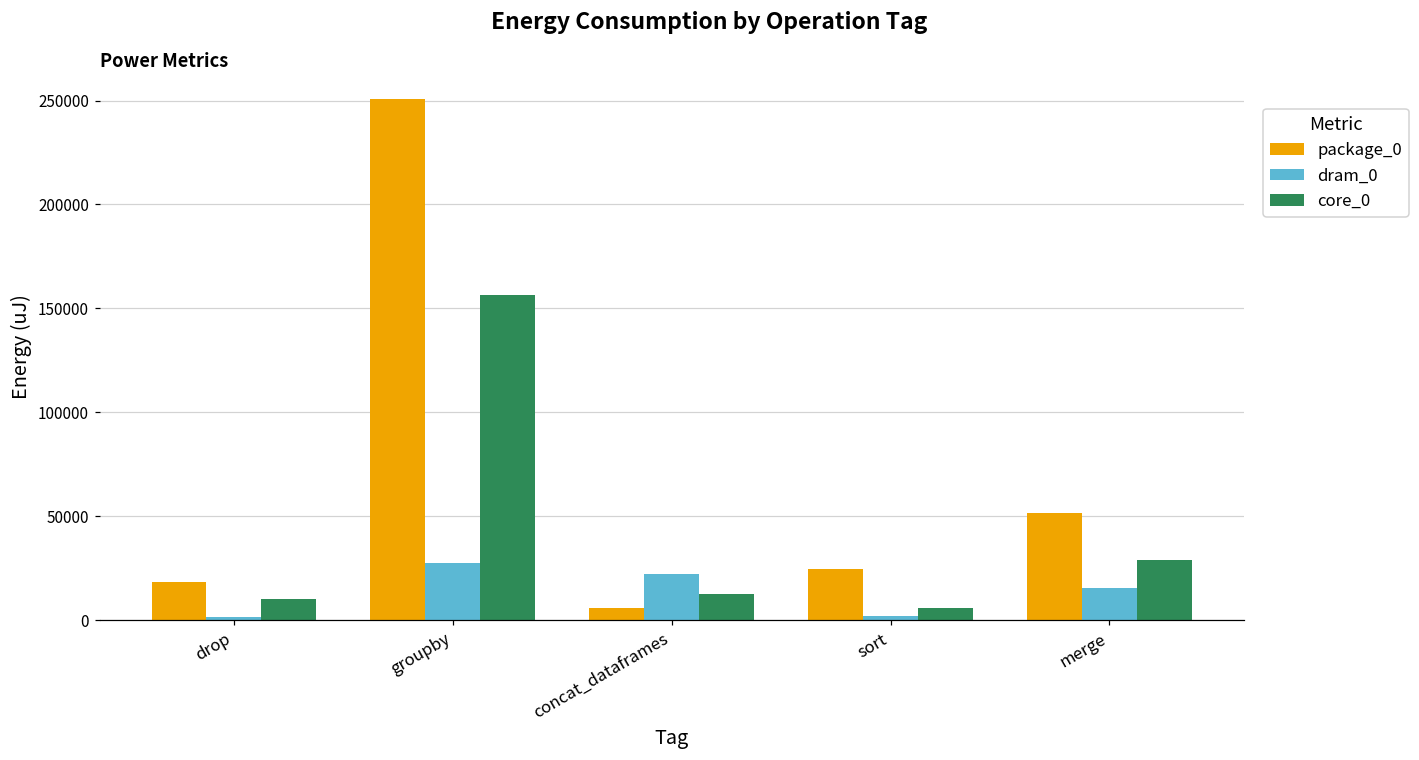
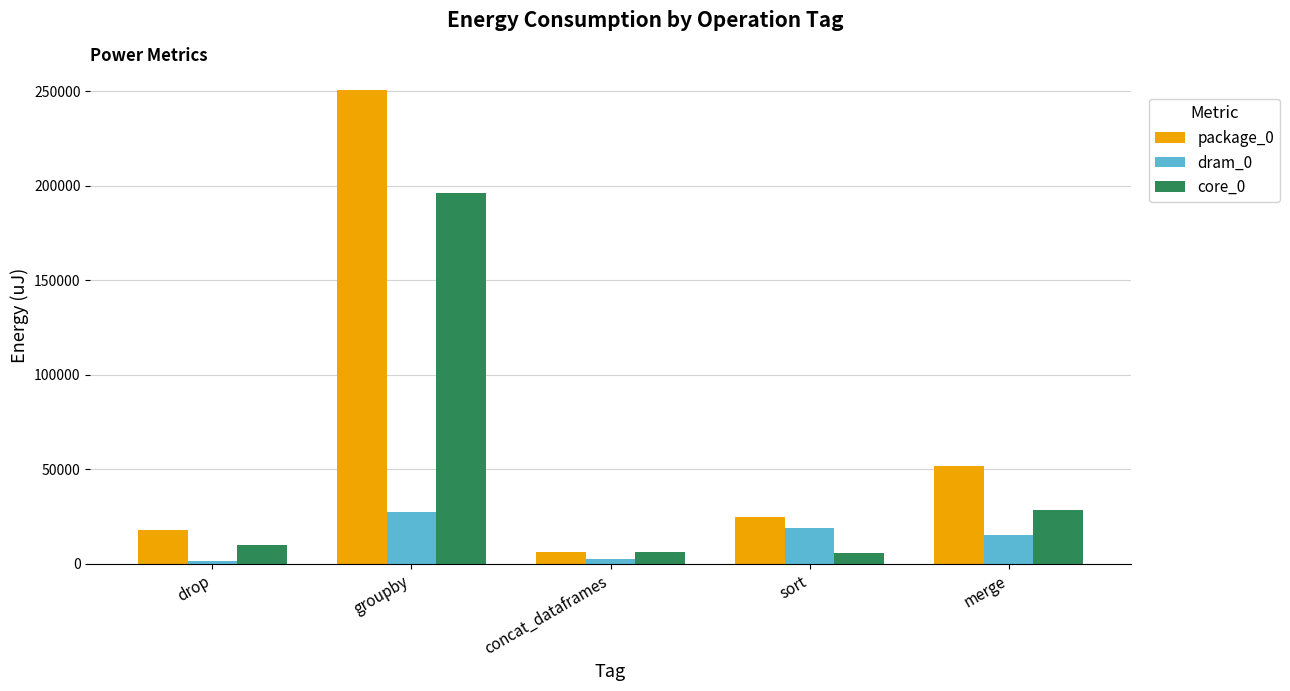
  {
    "package_0": {
      "drop": 18000,
      "groupby": 251000,
      "concat_dataframes": 6000,
      "sort": 25000,
      "merge": 52000
    },
    "dram_0": {
      "drop": 1000,
      "groupby": 27000,
-     "concat_dataframes": 22000,
-     "sort": 2000,
+     "concat_dataframes": 2000,
+     "sort": 19000,
      "merge": 15000
    },
    "core_0": {
      "drop": 10000,
-     "groupby": 156000,
-     "concat_dataframes": 12000,
+     "groupby": 196000,
+     "concat_dataframes": 6000,
      "sort": 6000,
      "merge": 29000
    }
  }
